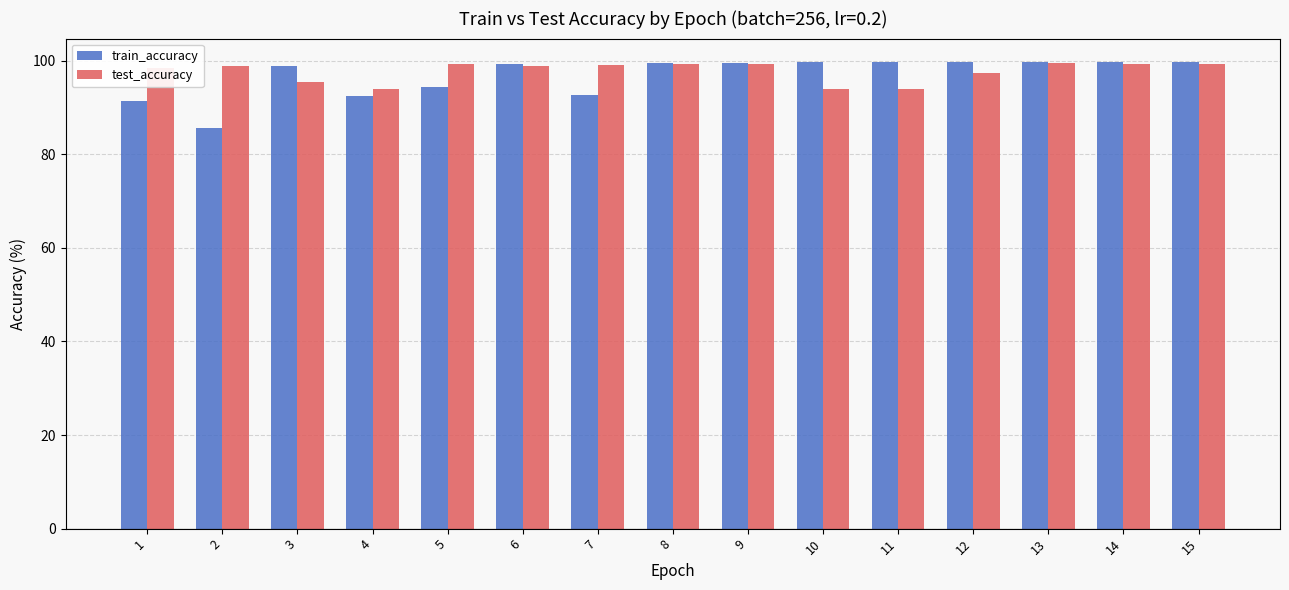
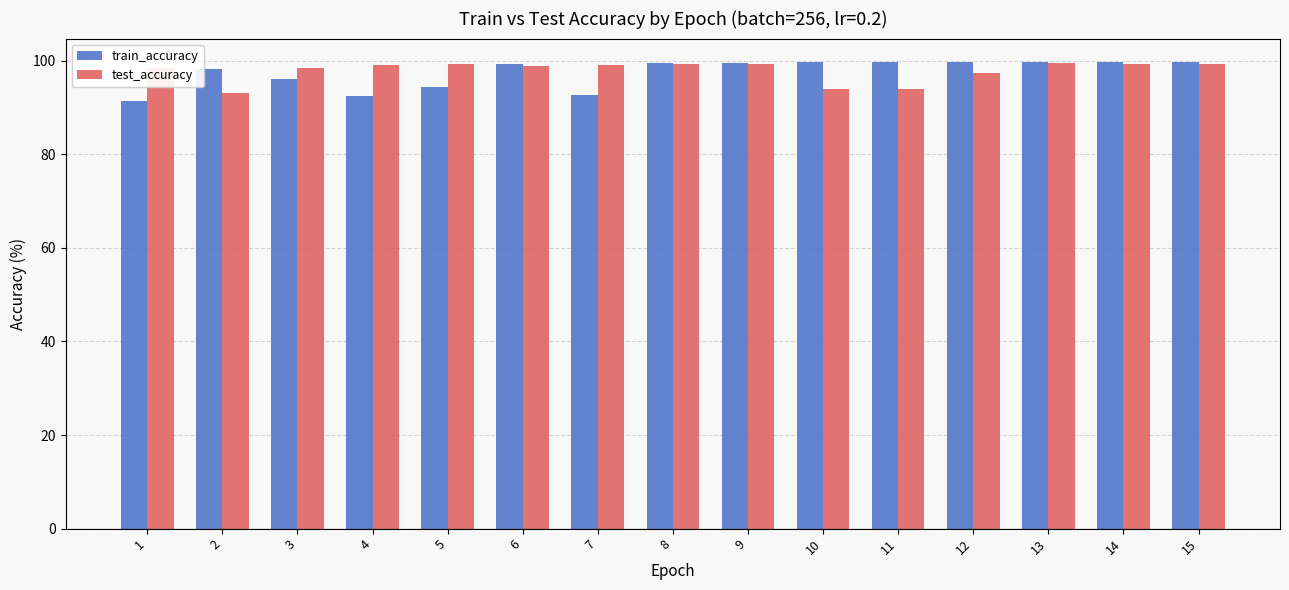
  {
    "train_accuracy": {
      "1": 91,
-     "2": 86,
-     "3": 99,
+     "2": 98,
+     "3": 96,
      "4": 93,
      "5": 94,
      "6": 99,
      "7": 93,
      "8": 99,
      "9": 99,
      "10": 100,
      "11": 100,
      "12": 100,
      "13": 100,
      "14": 100,
      "15": 100
    },
    "test_accuracy": {
-     "2": 99,
-     "3": 95,
-     "4": 94,
+     "2": 93,
+     "3": 98,
+     "4": 99,
      "5": 99,
      "6": 99,
      "7": 99,
      "8": 99,
      "9": 99,
      "10": 94,
      "11": 94,
      "12": 97,
      "13": 99,
      "14": 99,
      "15": 99
    }
  }
